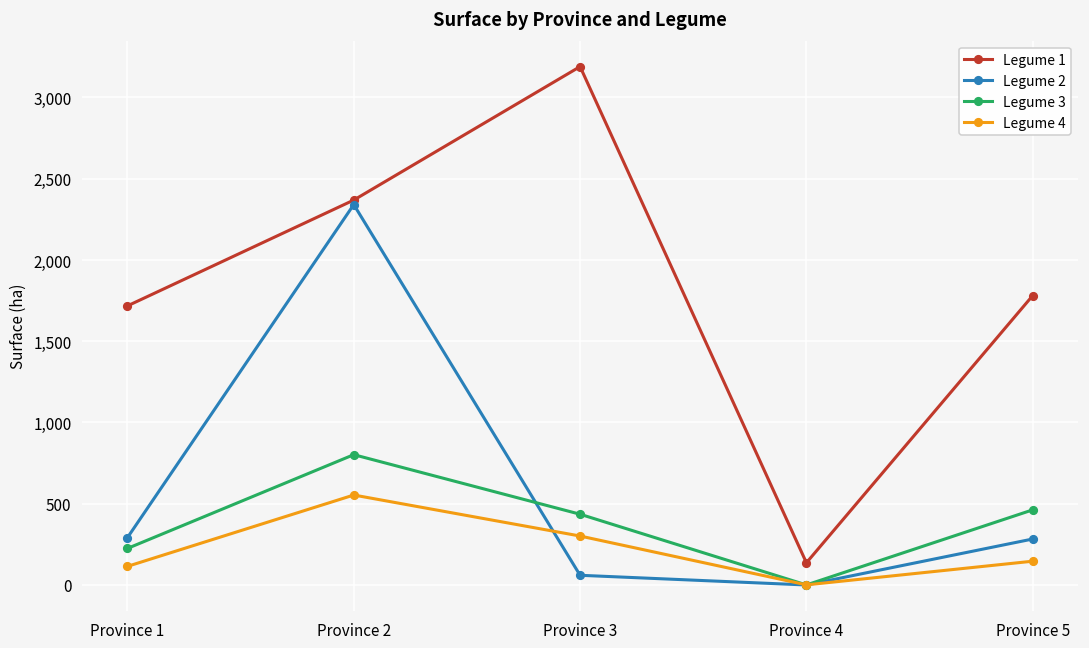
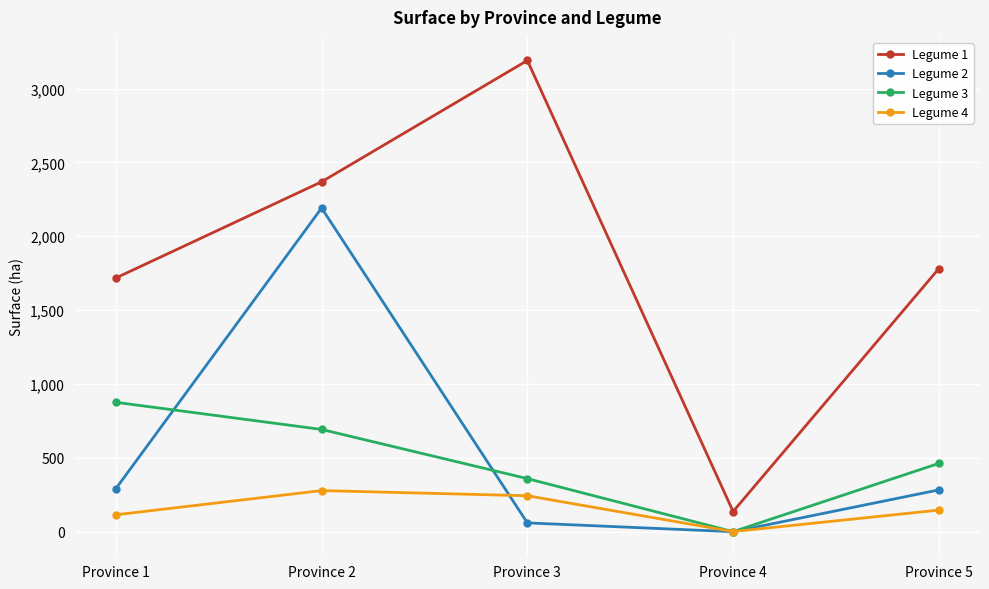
  {
    "Legume 1": {
      "Province 1": "1,720",
      "Province 2": "2,370",
      "Province 3": "3,190",
      "Province 4": "140",
      "Province 5": "1,780"
    },
    "Legume 2": {
      "Province 1": "290",
-     "Province 2": "2,340",
+     "Province 2": "2,190",
      "Province 3": "60",
      "Province 5": "280"
    },
    "Legume 3": {
-     "Province 1": "230",
-     "Province 2": "800",
-     "Province 3": "440",
+     "Province 1": "880",
+     "Province 2": "690",
+     "Province 3": "360",
      "Province 5": "460"
    },
    "Legume 4": {
      "Province 1": "110",
-     "Province 2": "550",
-     "Province 3": "300",
+     "Province 2": "280",
+     "Province 3": "240",
      "Province 5": "150"
    }
  }
